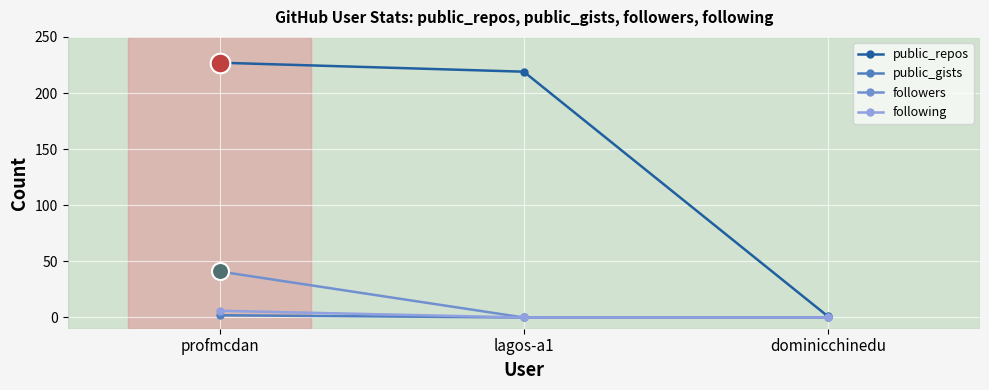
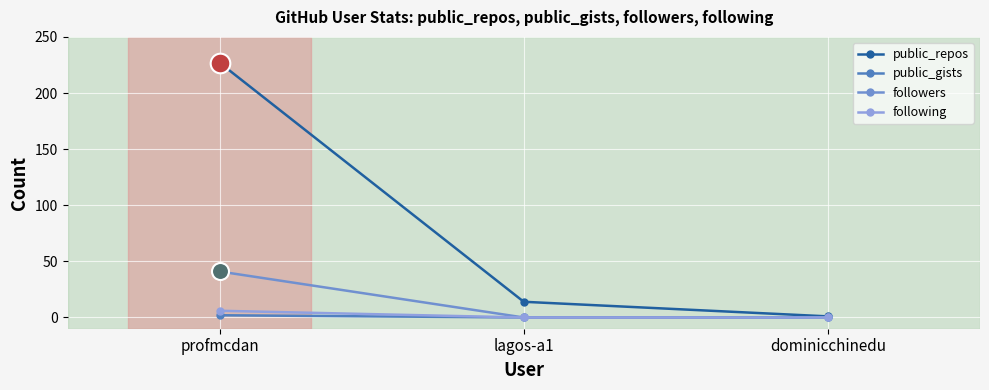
  {
    "public_repos": {
-     "lagos-a1": 219
+     "lagos-a1": 14
    }
  }
